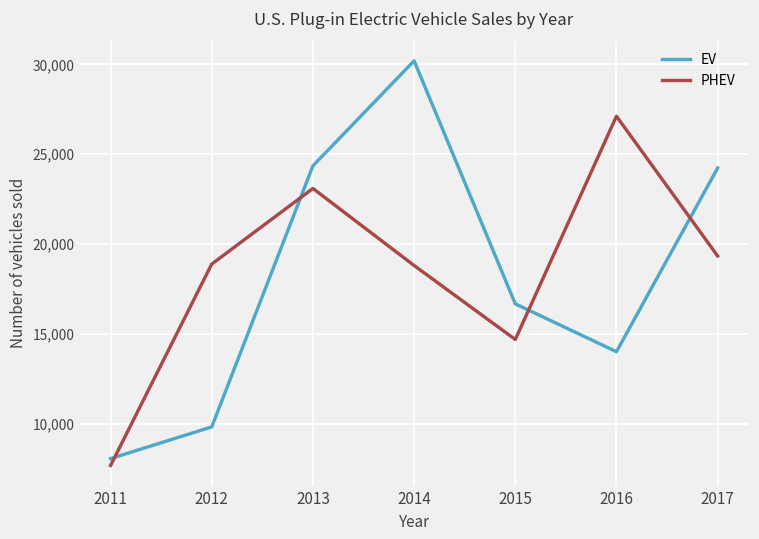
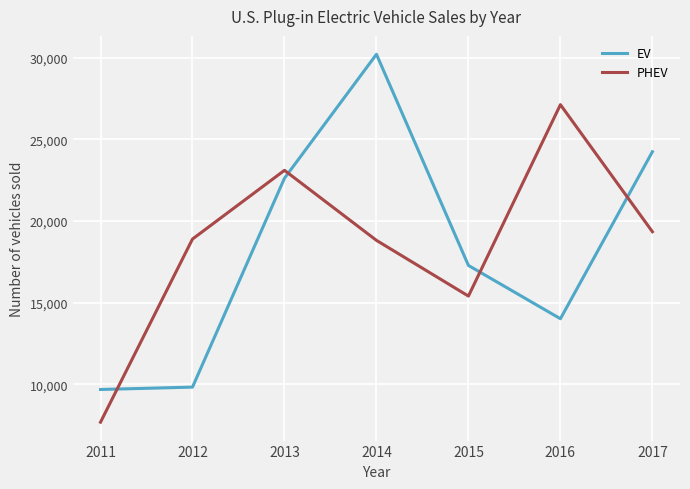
  {
    "EV": {
-     "2011": "8,100",
+     "2011": "9,700",
      "2012": "9,800",
-     "2013": "24,400",
+     "2013": "22,600",
      "2014": "30,200",
-     "2015": "16,700",
+     "2015": "17,300",
      "2016": "14,000",
      "2017": "24,200"
    },
    "PHEV": {
      "2011": "7,700",
      "2012": "18,900",
      "2013": "23,100",
      "2014": "18,800",
-     "2015": "14,700",
+     "2015": "15,400",
      "2016": "27,100",
      "2017": "19,300"
    }
  }
